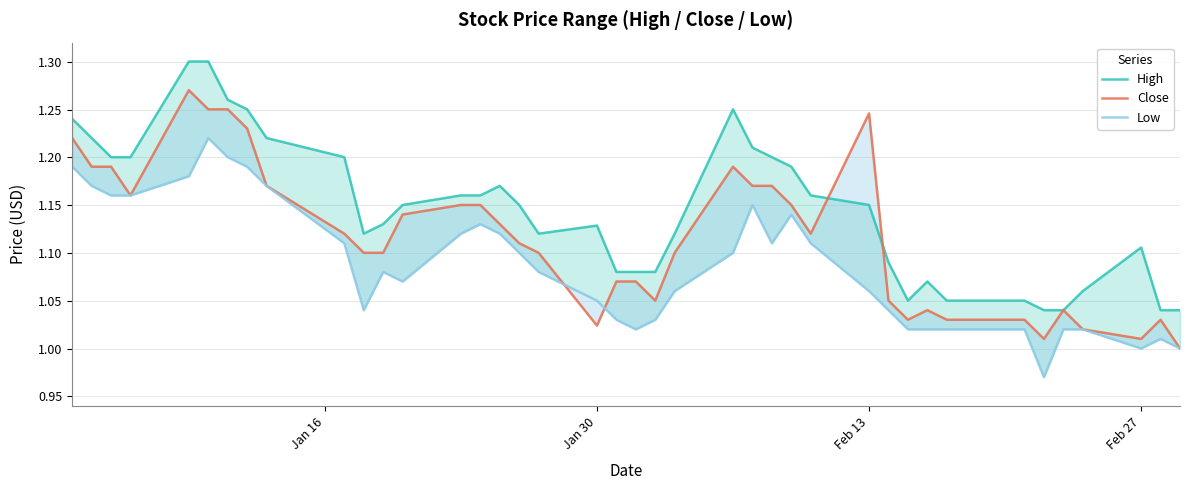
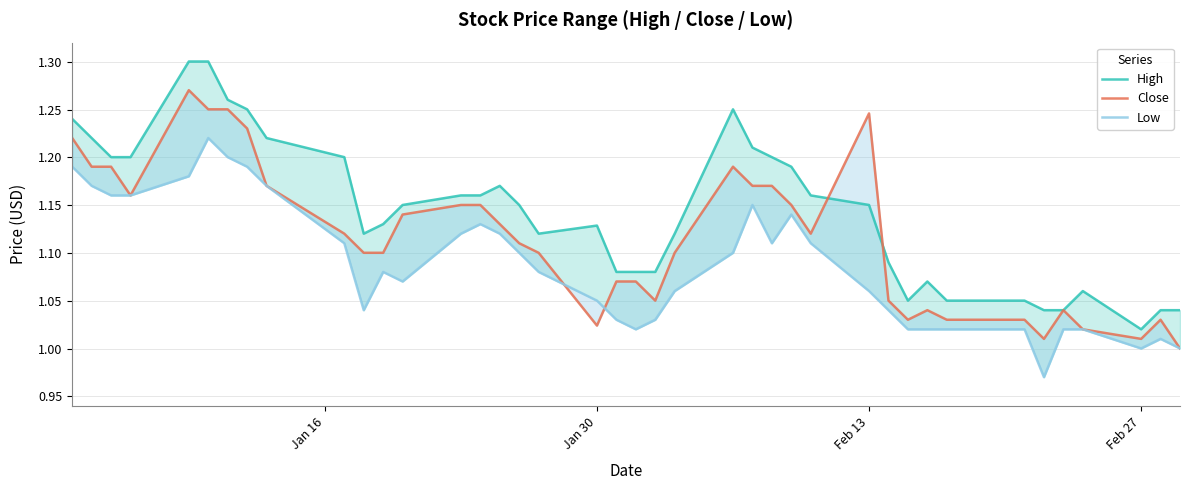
  {
    "High": {
      "Jan 30": 1.13,
      "Feb 13": 1.15,
-     "Feb 27": 1.11
+     "Feb 27": 1.02
    },
    "Close": {
      "Jan 30": 1.02
    }
  }
